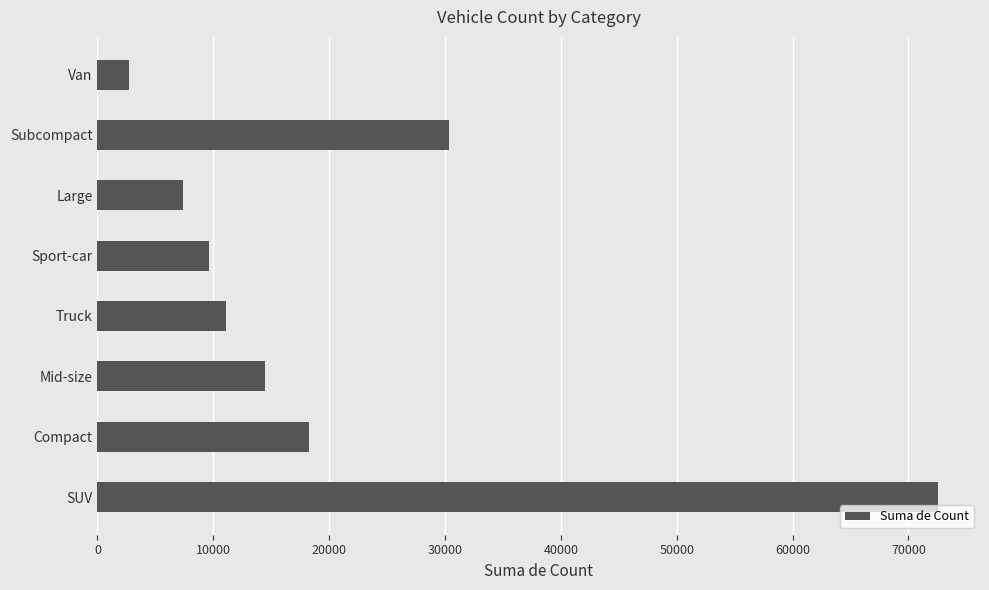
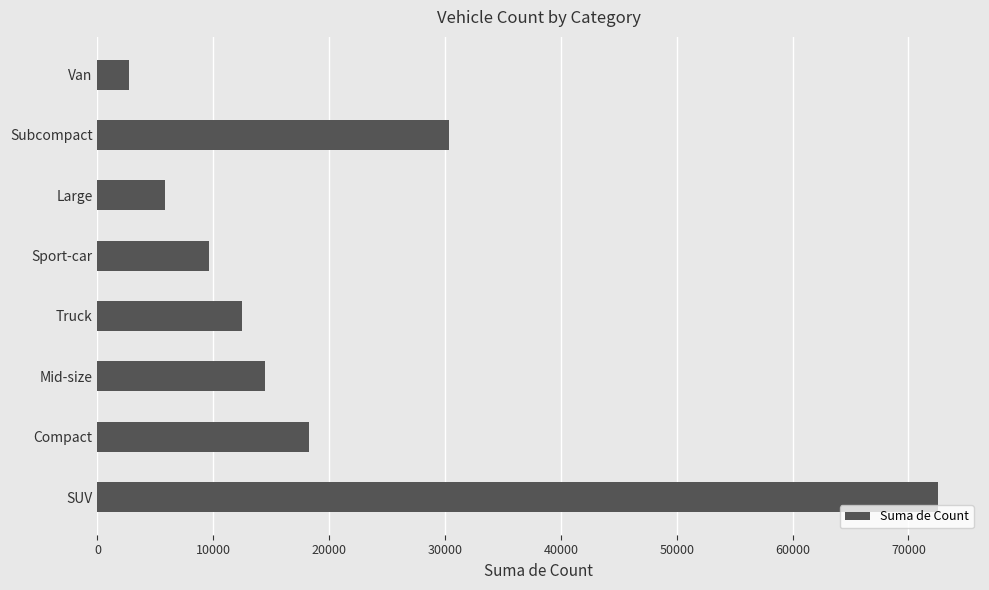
  {
    "Van": 2800,
    "Subcompact": 30400,
-   "Large": 7400,
+   "Large": 5800,
    "Sport-car": 9600,
-   "Truck": 11100,
+   "Truck": 12400,
    "Mid-size": 14500,
    "Compact": 18300,
    "SUV": 72600
  }
